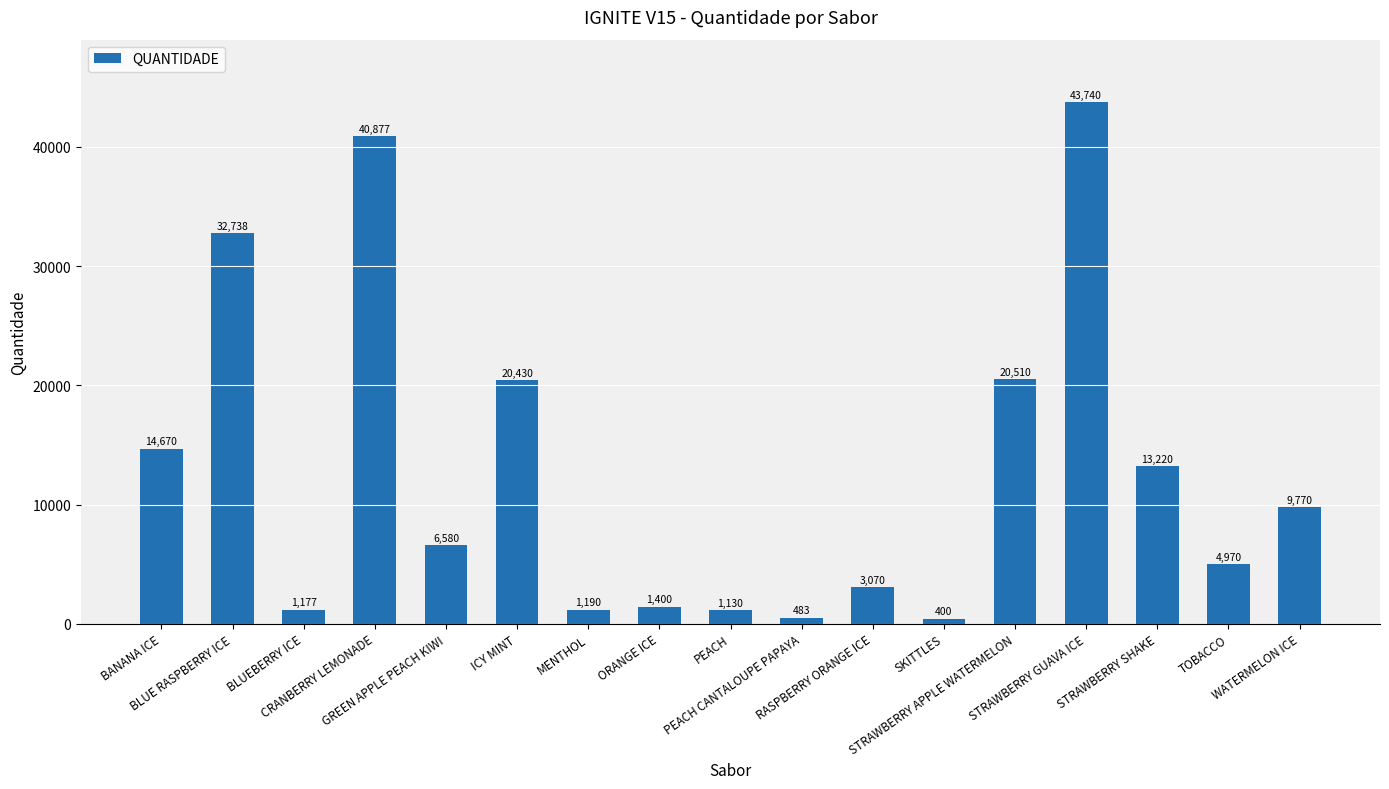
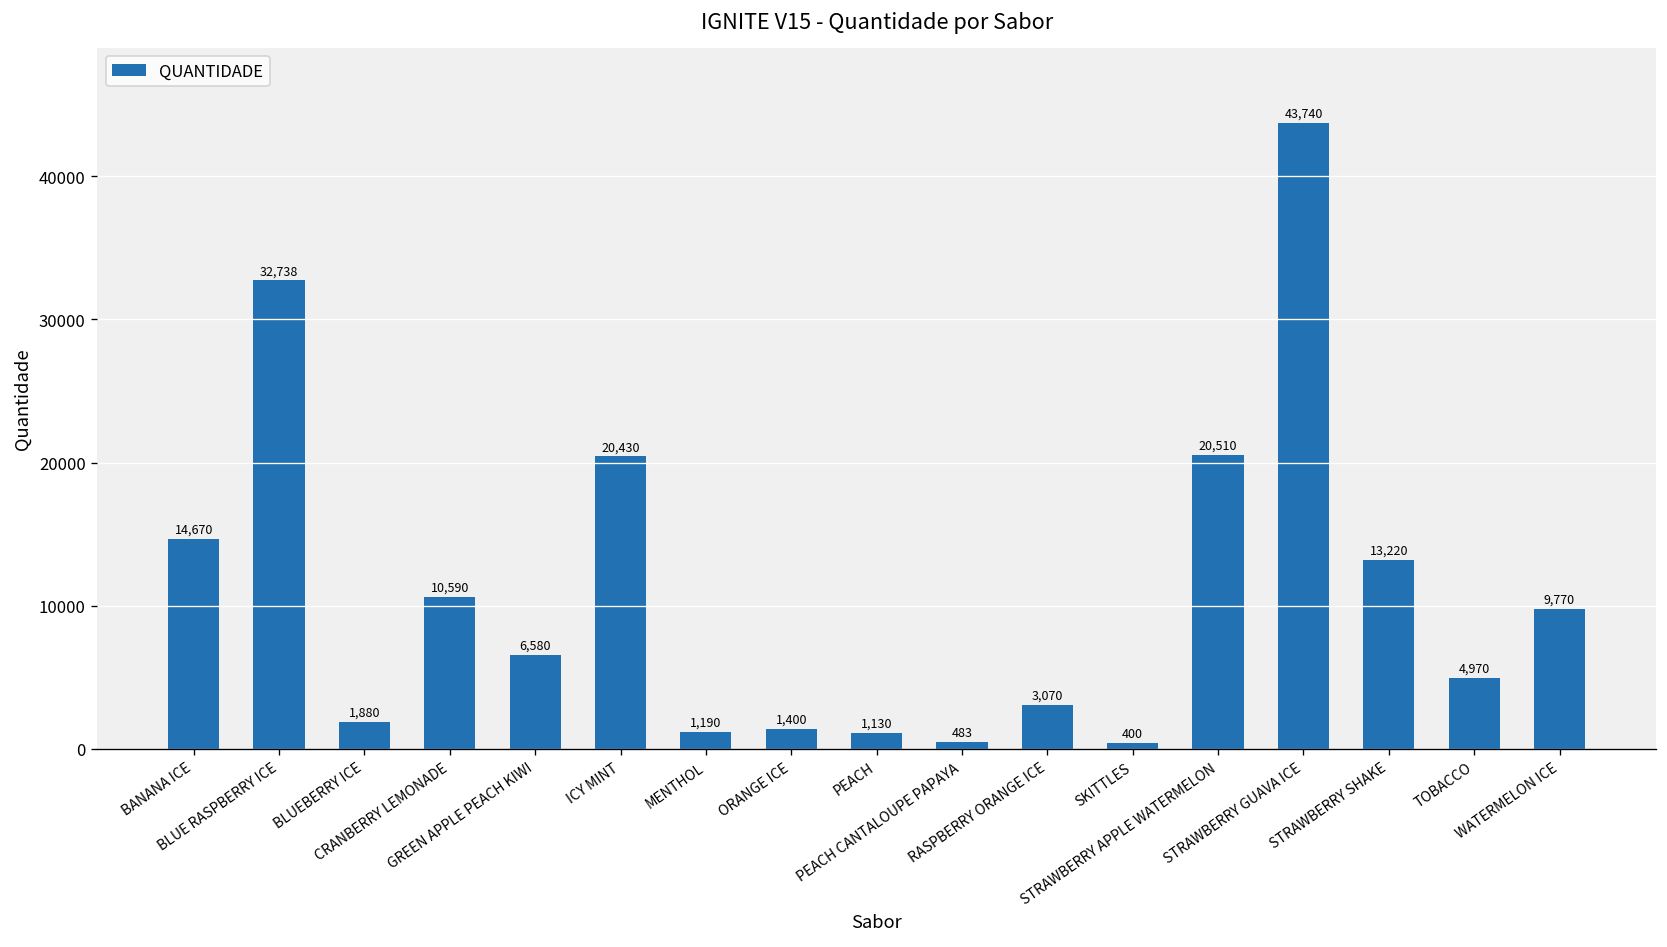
  {
    "BANANA ICE": "14,670",
    "BLUE RASPBERRY ICE": "32,738",
-   "BLUEBERRY ICE": "1,177",
-   "CRANBERRY LEMONADE": "40,877",
+   "BLUEBERRY ICE": "1,880",
+   "CRANBERRY LEMONADE": "10,590",
    "GREEN APPLE PEACH KIWI": "6,580",
    "ICY MINT": "20,430",
    "MENTHOL": "1,190",
    "ORANGE ICE": "1,400",
    "PEACH": "1,130",
    "PEACH CANTALOUPE PAPAYA": "483",
    "RASPBERRY ORANGE ICE": "3,070",
    "SKITTLES": "400",
    "STRAWBERRY APPLE WATERMELON": "20,510",
    "STRAWBERRY GUAVA ICE": "43,740",
    "STRAWBERRY SHAKE": "13,220",
    "TOBACCO": "4,970",
    "WATERMELON ICE": "9,770"
  }
